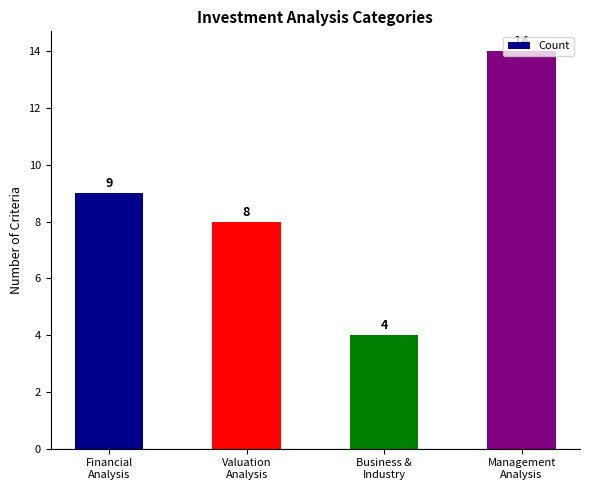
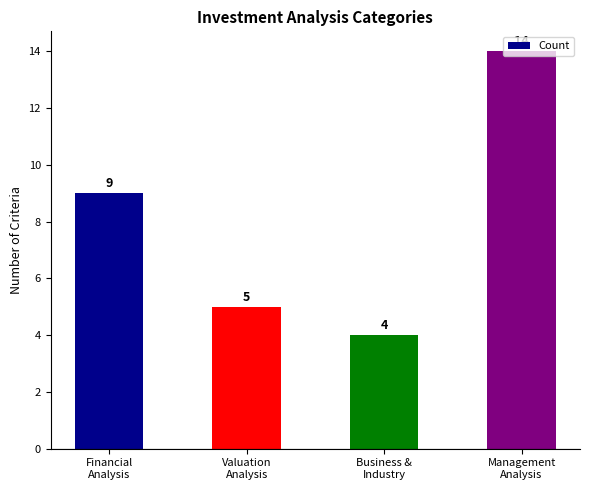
  {
    "Financial Analysis": 9,
-   "Valuation Analysis": 8,
+   "Valuation Analysis": 5,
    "Business & Industry": 4
  }
